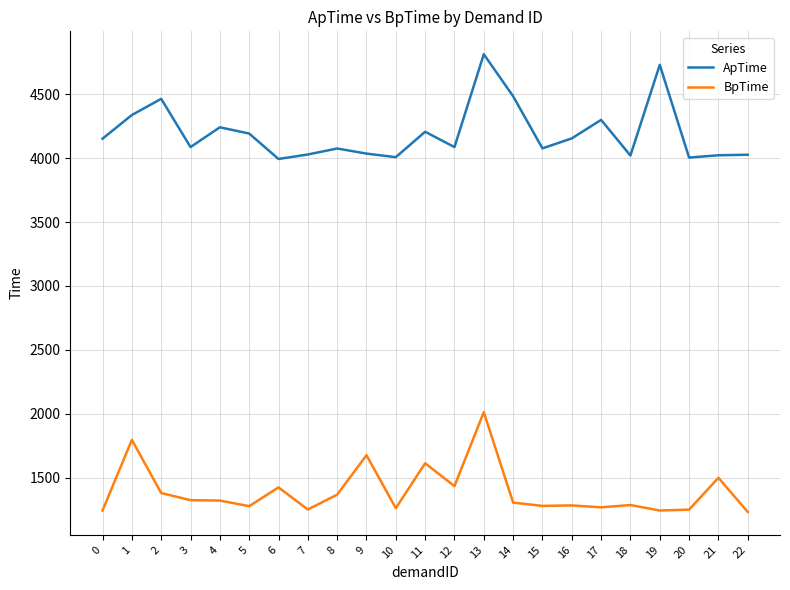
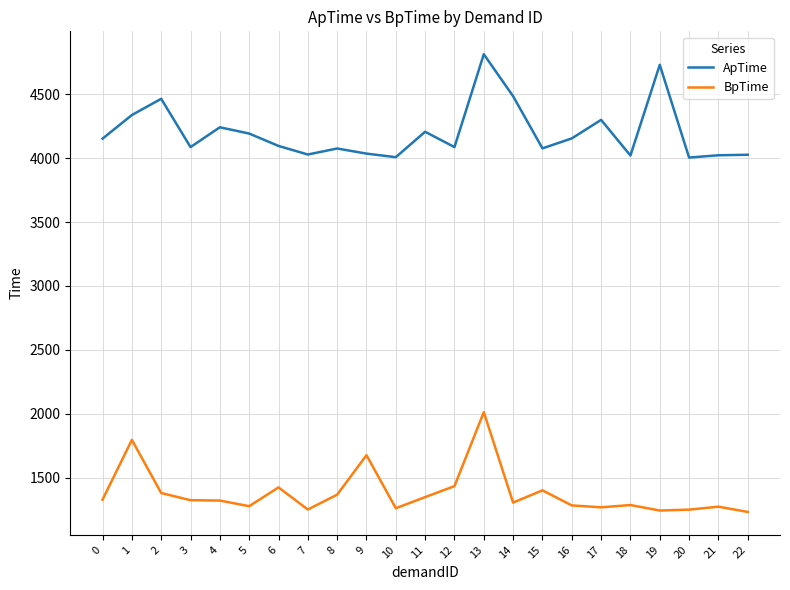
  {
    "ApTime": {
      "0": 4150,
      "1": 4340,
      "2": 4470,
      "3": 4090,
      "4": 4240,
      "5": 4190,
-     "6": 3990,
+     "6": 4100,
      "7": 4030,
      "8": 4080,
      "9": 4040,
      "10": 4010,
      "11": 4210,
      "12": 4090,
      "13": 4810,
      "14": 4490,
      "15": 4080,
      "16": 4160,
      "17": 4300,
      "18": 4020,
      "19": 4730,
      "20": 4010,
      "21": 4020,
      "22": 4030
    },
    "BpTime": {
-     "0": 1240,
+     "0": 1330,
      "1": 1800,
      "2": 1380,
      "3": 1320,
      "4": 1320,
      "5": 1280,
      "6": 1420,
      "7": 1250,
      "8": 1370,
      "9": 1680,
      "10": 1260,
-     "11": 1610,
+     "11": 1350,
      "12": 1430,
      "13": 2010,
      "14": 1300,
-     "15": 1280,
+     "15": 1400,
      "16": 1280,
      "17": 1270,
      "18": 1290,
      "19": 1240,
      "20": 1250,
-     "21": 1500,
+     "21": 1270,
      "22": 1230
    }
  }
